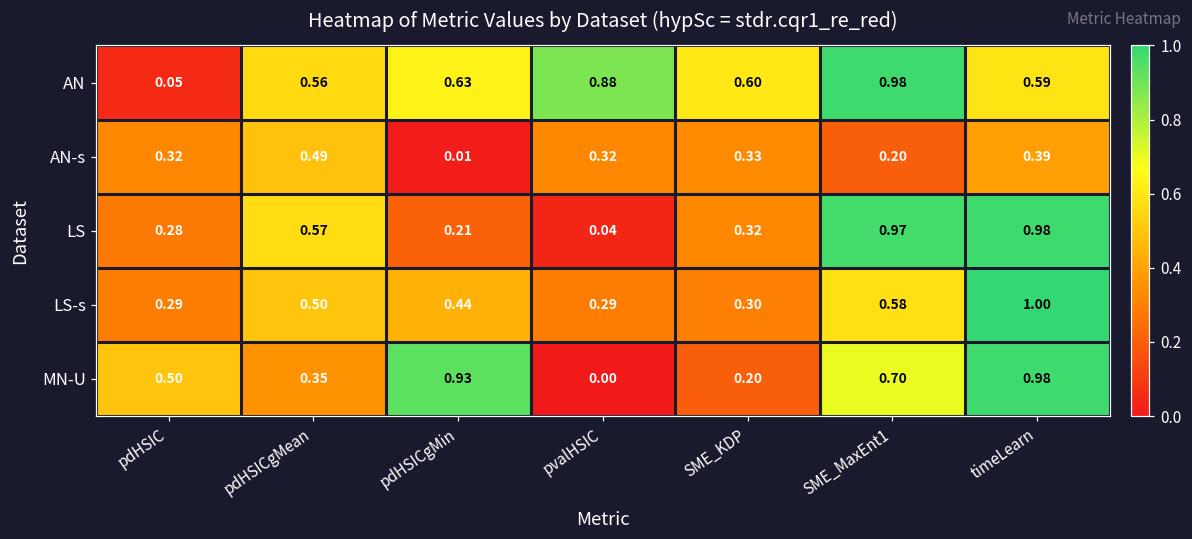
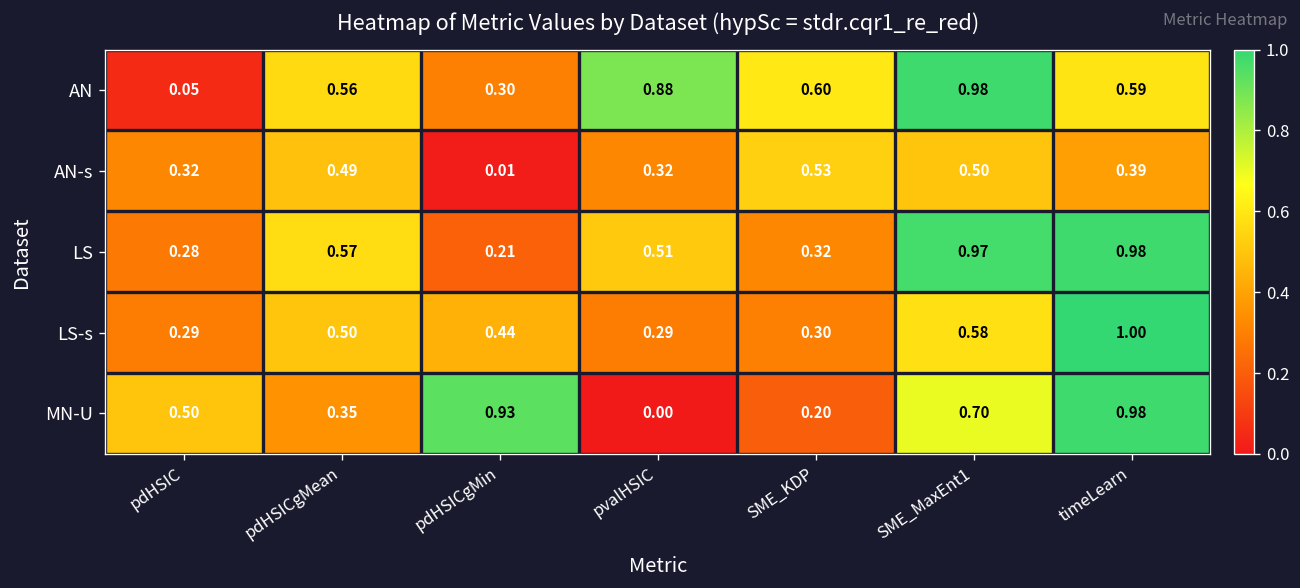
  {
    "AN": {
      "pdHSIC": 0.05,
      "pdHSICgMean": 0.56,
-     "pdHSICgMin": 0.63,
+     "pdHSICgMin": 0.30,
      "pvalHSIC": 0.88,
      "SME_KDP": 0.60,
      "SME_MaxEnt1": 0.98,
      "timeLearn": 0.59
    },
    "AN-s": {
      "pdHSIC": 0.32,
      "pdHSICgMean": 0.49,
      "pdHSICgMin": 0.01,
      "pvalHSIC": 0.32,
-     "SME_KDP": 0.33,
-     "SME_MaxEnt1": 0.20,
+     "SME_KDP": 0.53,
+     "SME_MaxEnt1": 0.50,
      "timeLearn": 0.39
    },
    "LS": {
      "pdHSIC": 0.28,
      "pdHSICgMean": 0.57,
      "pdHSICgMin": 0.21,
-     "pvalHSIC": 0.04,
+     "pvalHSIC": 0.51,
      "SME_KDP": 0.32,
      "SME_MaxEnt1": 0.97,
      "timeLearn": 0.98
    },
    "LS-s": {
      "pdHSIC": 0.29,
      "pdHSICgMean": 0.50,
      "pdHSICgMin": 0.44,
      "pvalHSIC": 0.29,
      "SME_KDP": 0.30,
      "SME_MaxEnt1": 0.58,
      "timeLearn": 1.00
    },
    "MN-U": {
      "pdHSIC": 0.50,
      "pdHSICgMean": 0.35,
      "pdHSICgMin": 0.93,
      "pvalHSIC": 0.00,
      "SME_KDP": 0.20,
      "SME_MaxEnt1": 0.70,
      "timeLearn": 0.98
    }
  }
